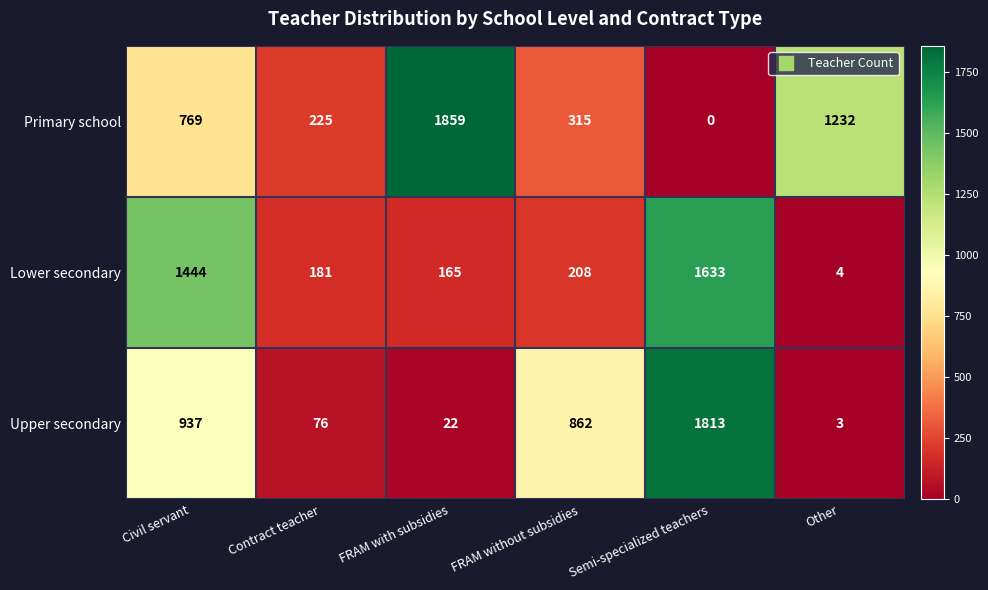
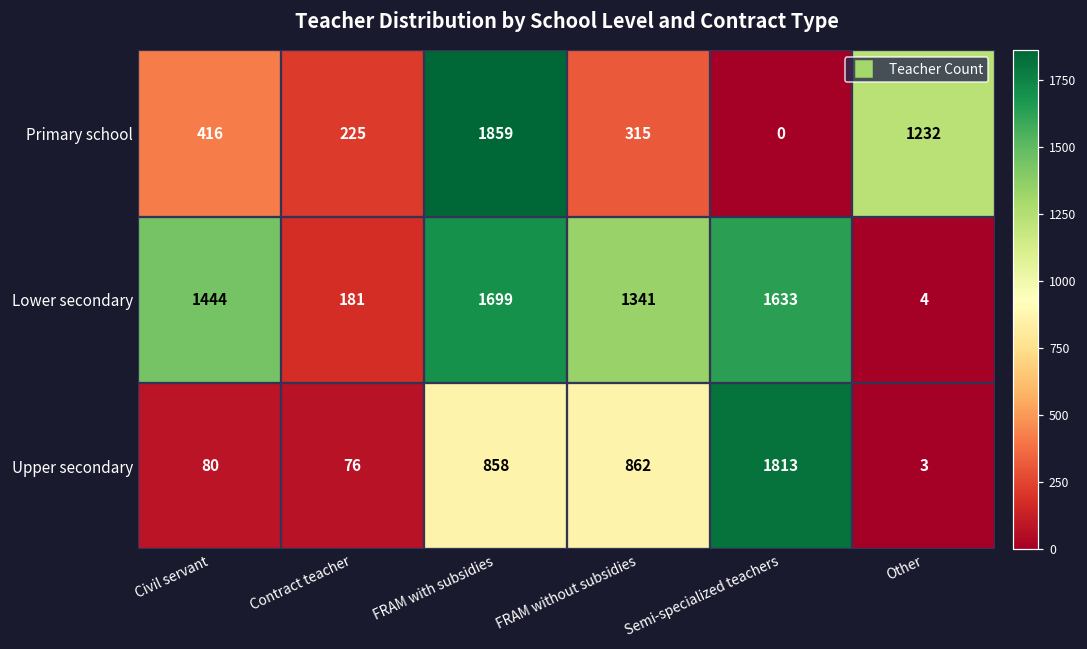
  {
    "Primary school": {
-     "Civil servant": 769,
+     "Civil servant": 416,
      "Contract teacher": 225,
      "FRAM with subsidies": 1859,
      "FRAM without subsidies": 315,
      "Semi-specialized teachers": 0,
      "Other": 1232
    },
    "Lower secondary": {
      "Civil servant": 1444,
      "Contract teacher": 181,
-     "FRAM with subsidies": 165,
-     "FRAM without subsidies": 208,
+     "FRAM with subsidies": 1699,
+     "FRAM without subsidies": 1341,
      "Semi-specialized teachers": 1633,
      "Other": 4
    },
    "Upper secondary": {
-     "Civil servant": 937,
+     "Civil servant": 80,
      "Contract teacher": 76,
-     "FRAM with subsidies": 22,
+     "FRAM with subsidies": 858,
      "FRAM without subsidies": 862,
      "Semi-specialized teachers": 1813,
      "Other": 3
    }
  }
